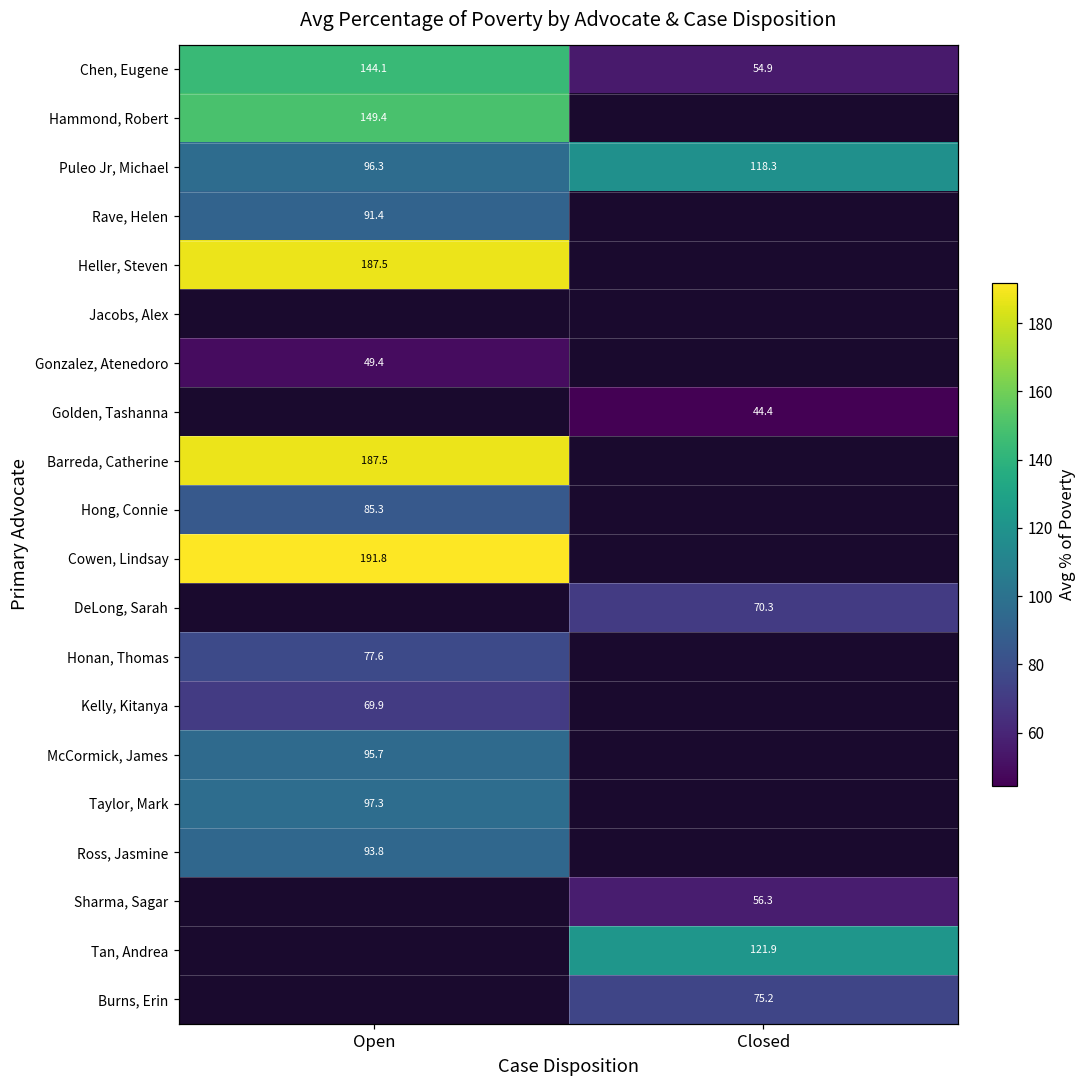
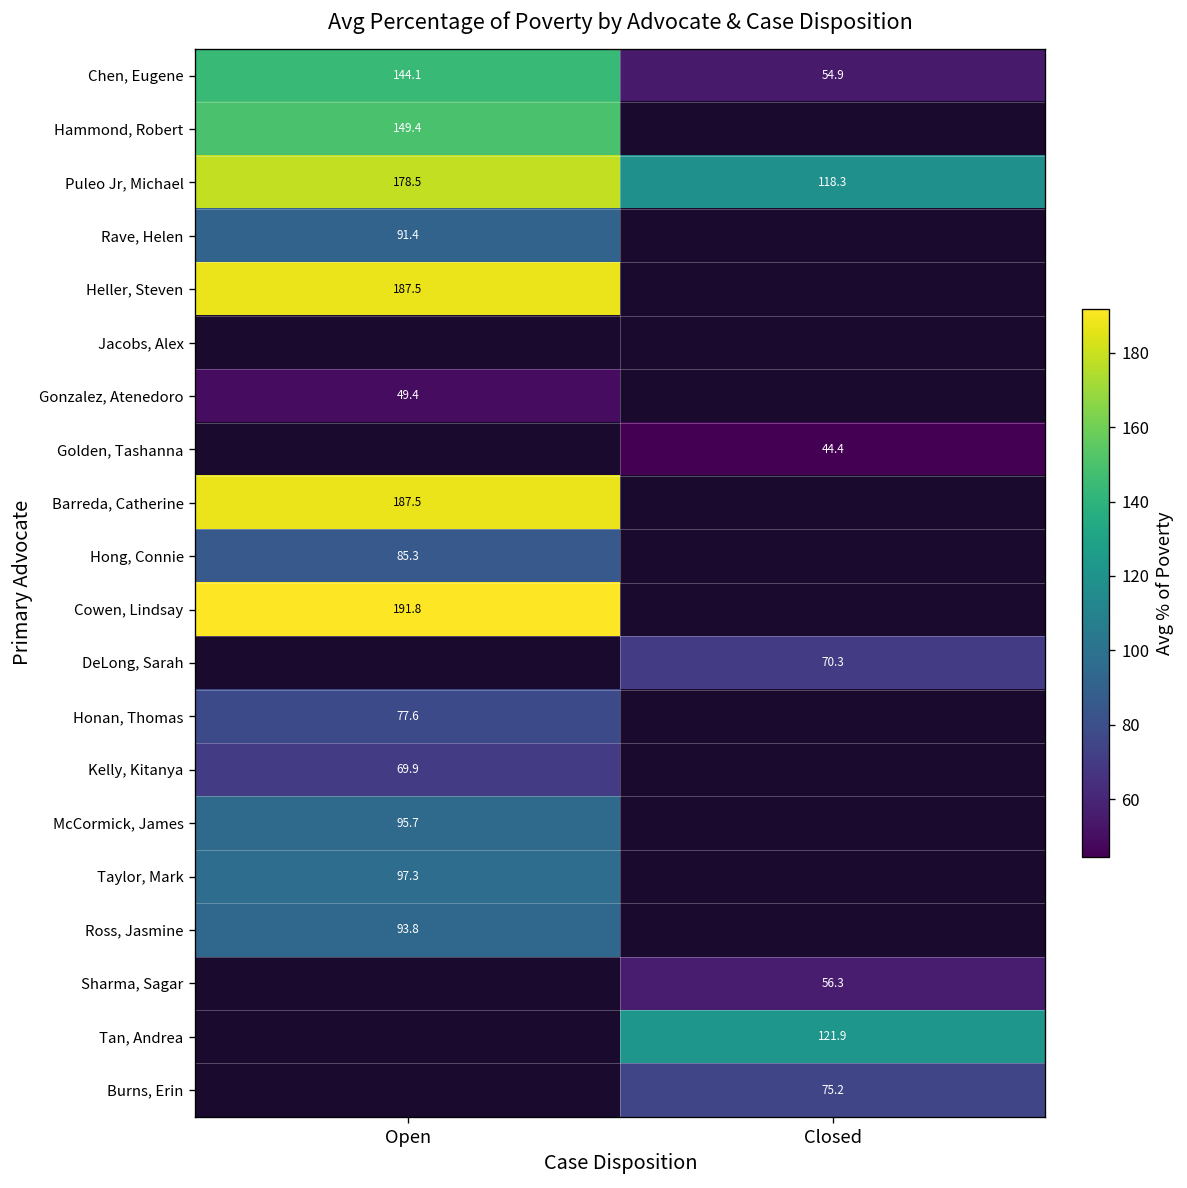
  {
    "Chen, Eugene": {
      "Open": 144.1,
      "Closed": 54.9
    },
    "Hammond, Robert": {
      "Open": 149.4
    },
    "Puleo Jr, Michael": {
-     "Open": 96.3,
+     "Open": 178.5,
      "Closed": 118.3
    },
    "Rave, Helen": {
      "Open": 91.4
    },
    "Heller, Steven": {
      "Open": 187.5
    },
    "Gonzalez, Atenedoro": {
      "Open": 49.4
    },
    "Golden, Tashanna": {
      "Closed": 44.4
    },
    "Barreda, Catherine": {
      "Open": 187.5
    },
    "Hong, Connie": {
      "Open": 85.3
    },
    "Cowen, Lindsay": {
      "Open": 191.8
    },
    "DeLong, Sarah": {
      "Closed": 70.3
    },
    "Honan, Thomas": {
      "Open": 77.6
    },
    "Kelly, Kitanya": {
      "Open": 69.9
    },
    "McCormick, James": {
      "Open": 95.7
    },
    "Taylor, Mark": {
      "Open": 97.3
    },
    "Ross, Jasmine": {
      "Open": 93.8
    },
    "Sharma, Sagar": {
      "Closed": 56.3
    },
    "Tan, Andrea": {
      "Closed": 121.9
    },
    "Burns, Erin": {
      "Closed": 75.2
    }
  }
